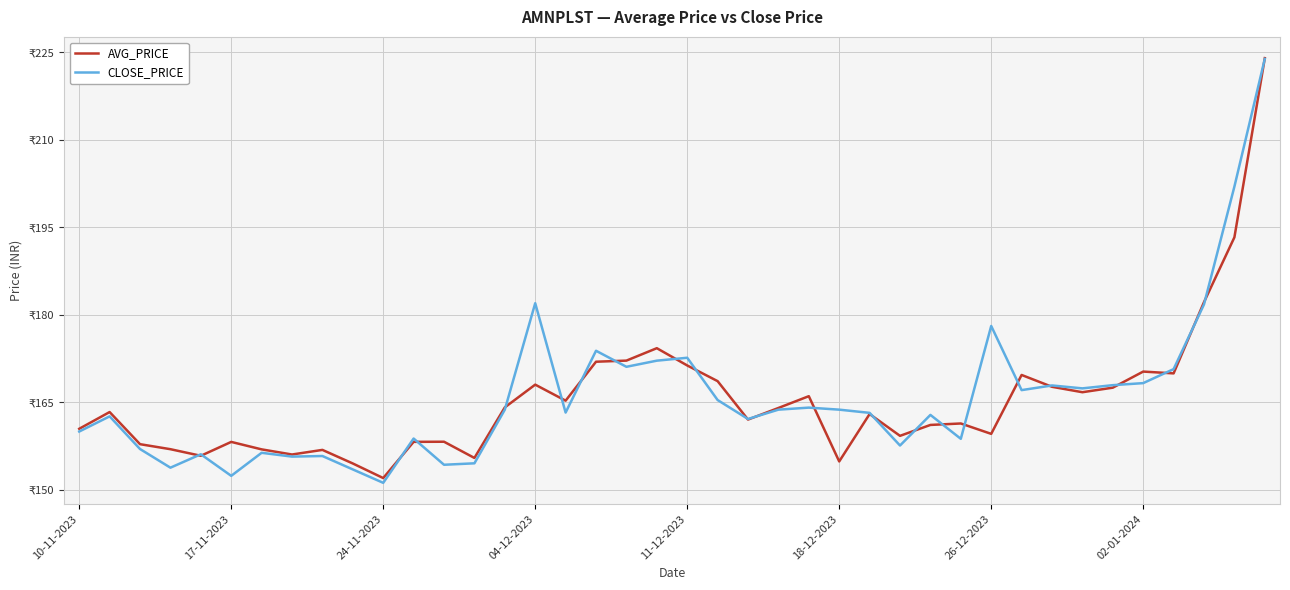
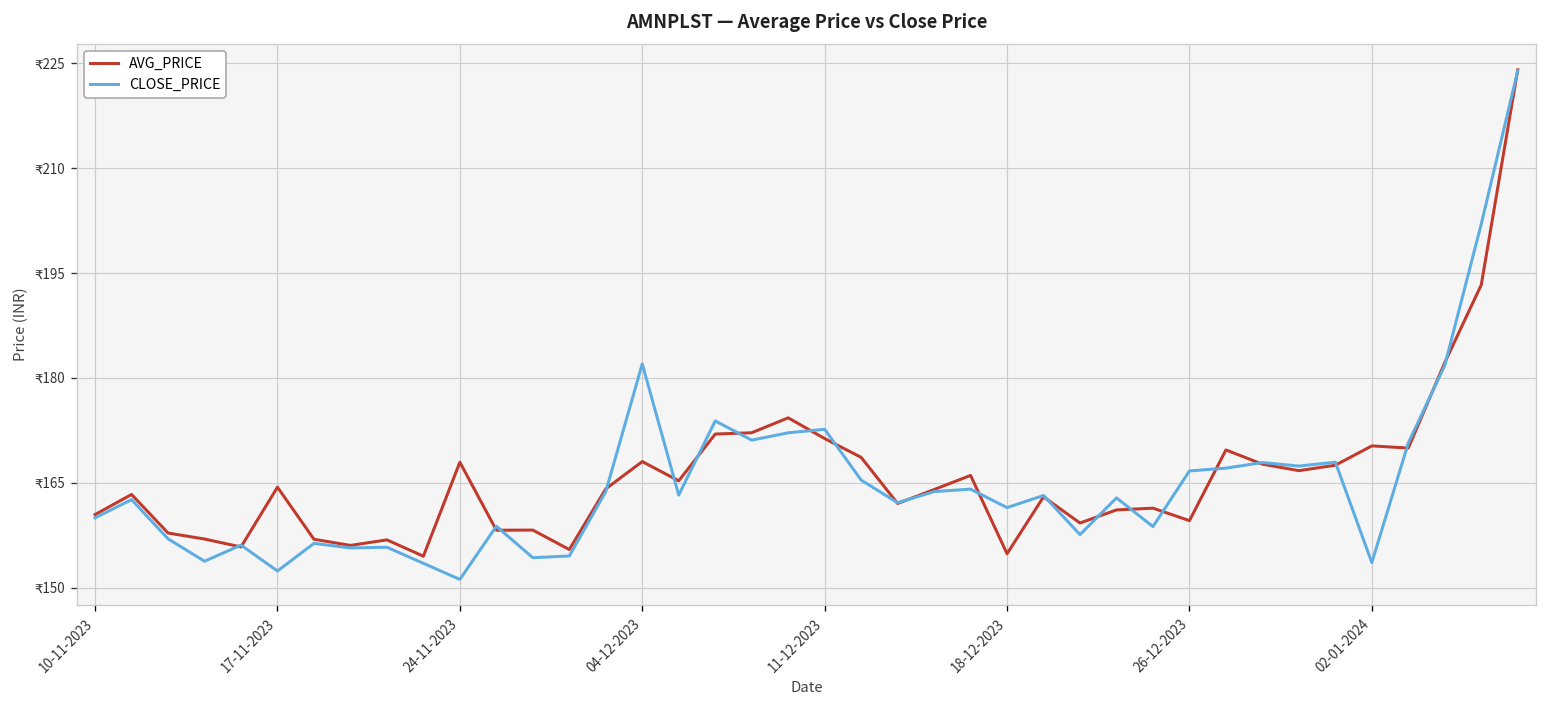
  {
    "AVG_PRICE": {
      "10-11-2023": "₹160",
-     "17-11-2023": "₹158",
-     "24-11-2023": "₹152",
+     "17-11-2023": "₹164",
+     "24-11-2023": "₹168",
      "04-12-2023": "₹168",
      "11-12-2023": "₹171",
      "18-12-2023": "₹155",
      "26-12-2023": "₹160",
      "02-01-2024": "₹170"
    },
    "CLOSE_PRICE": {
      "10-11-2023": "₹160",
      "17-11-2023": "₹152",
      "24-11-2023": "₹151",
      "04-12-2023": "₹182",
      "11-12-2023": "₹173",
-     "18-12-2023": "₹164",
-     "26-12-2023": "₹178",
-     "02-01-2024": "₹168"
+     "18-12-2023": "₹161",
+     "26-12-2023": "₹167",
+     "02-01-2024": "₹154"
    }
  }
